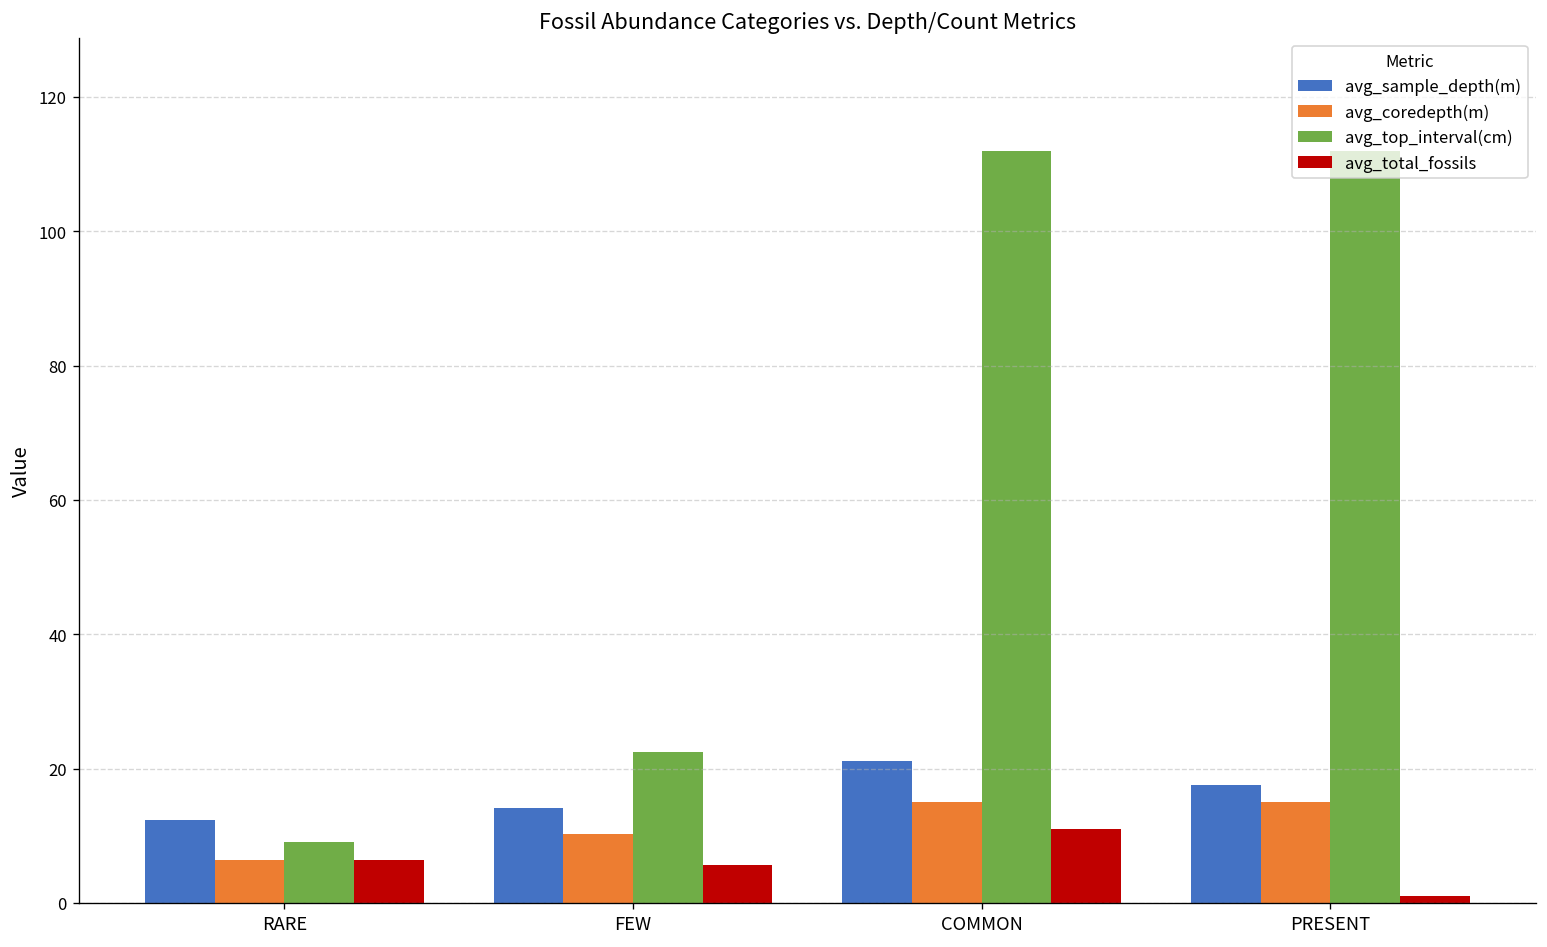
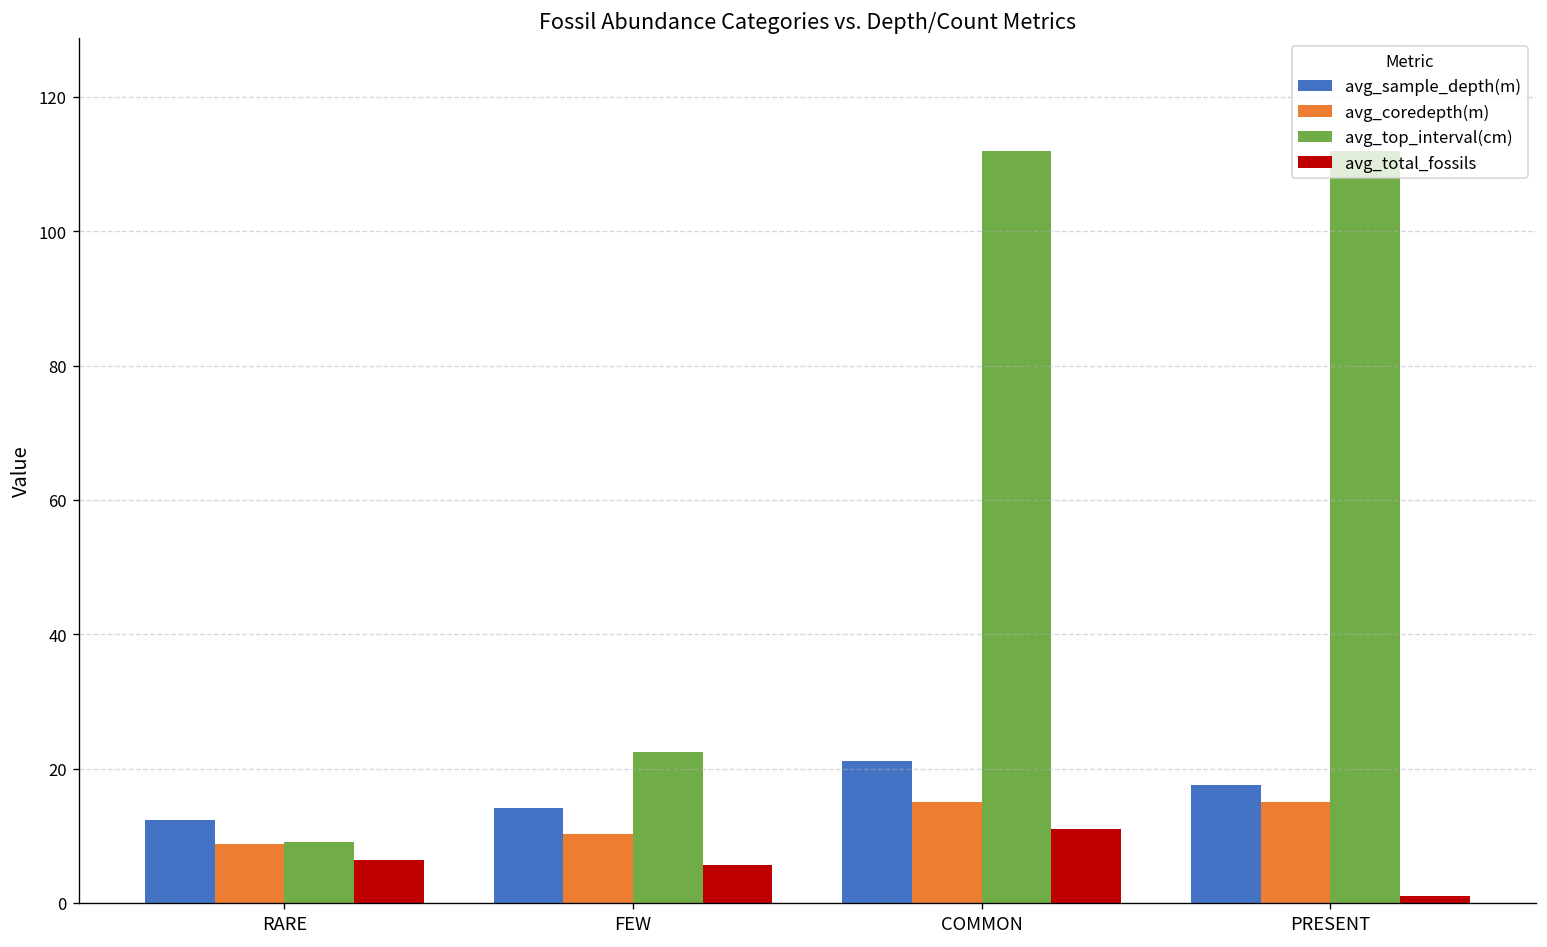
  {
    "avg_sample_depth(m)": {
      "RARE": 12,
      "FEW": 14,
      "COMMON": 21,
      "PRESENT": 18
    },
    "avg_coredepth(m)": {
-     "RARE": 6,
+     "RARE": 9,
      "FEW": 10,
      "COMMON": 15,
      "PRESENT": 15
    },
    "avg_top_interval(cm)": {
      "RARE": 9,
      "FEW": 22,
      "COMMON": 112
    },
    "avg_total_fossils": {
      "RARE": 6,
      "FEW": 6,
      "COMMON": 11,
      "PRESENT": 1
    }
  }
